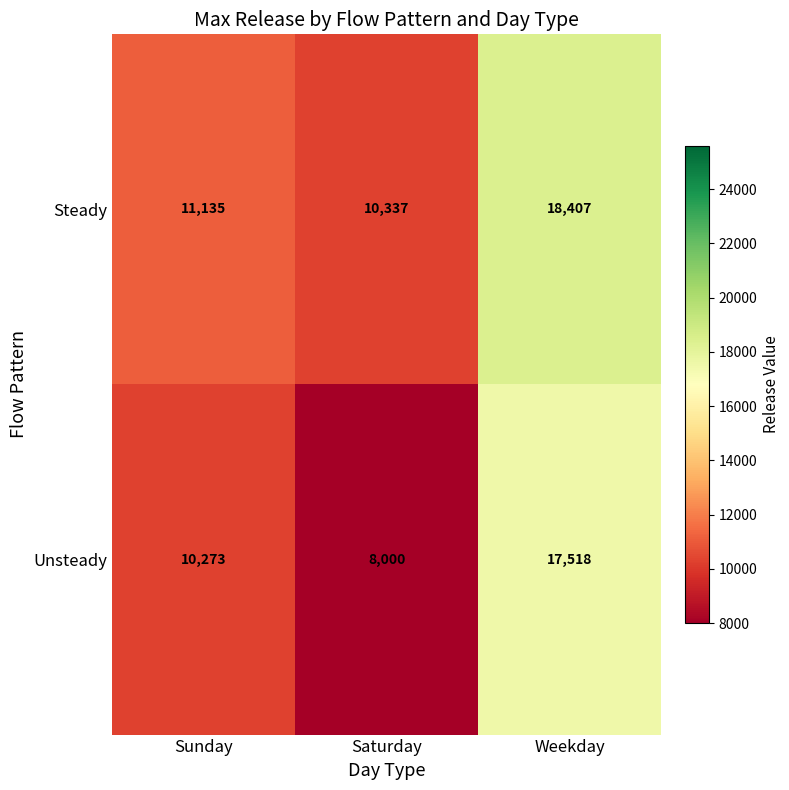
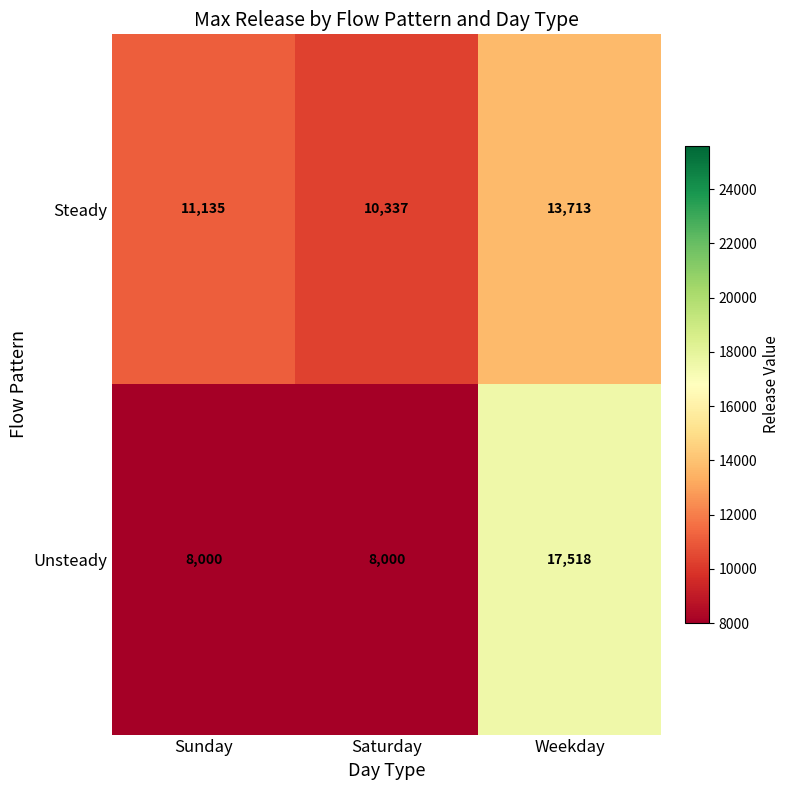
  {
    "Steady": {
      "Sunday": "11,135",
      "Saturday": "10,337",
-     "Weekday": "18,407"
+     "Weekday": "13,713"
    },
    "Unsteady": {
-     "Sunday": "10,273",
+     "Sunday": "8,000",
      "Saturday": "8,000",
      "Weekday": "17,518"
    }
  }
